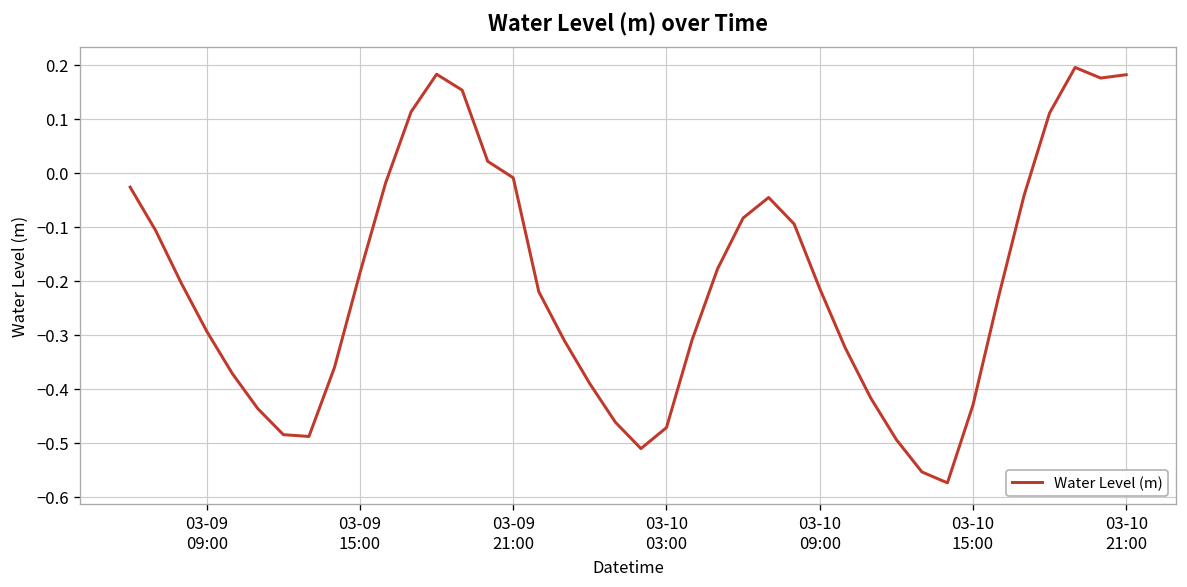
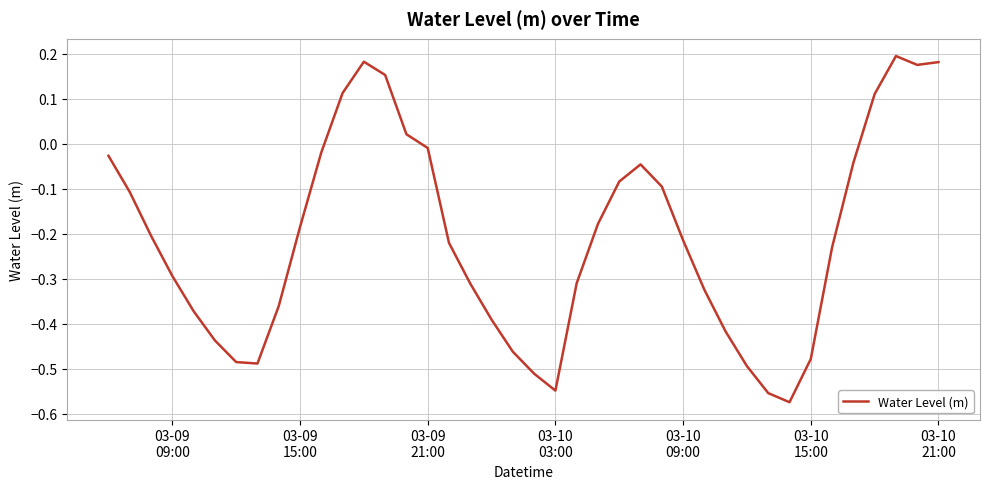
  {
    "03-09 09:00": -0.29,
    "03-09 15:00": -0.18,
    "03-09 21:00": -0.01,
-   "03-10 03:00": -0.47,
+   "03-10 03:00": -0.55,
    "03-10 09:00": -0.21,
-   "03-10 15:00": -0.43,
+   "03-10 15:00": -0.48,
    "03-10 21:00": 0.18
  }
